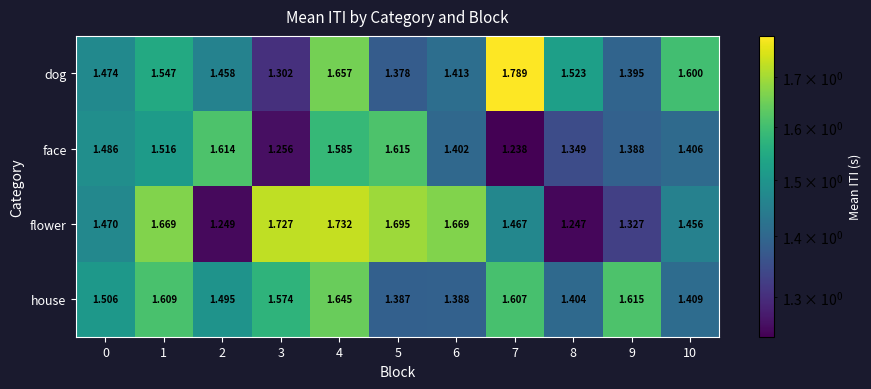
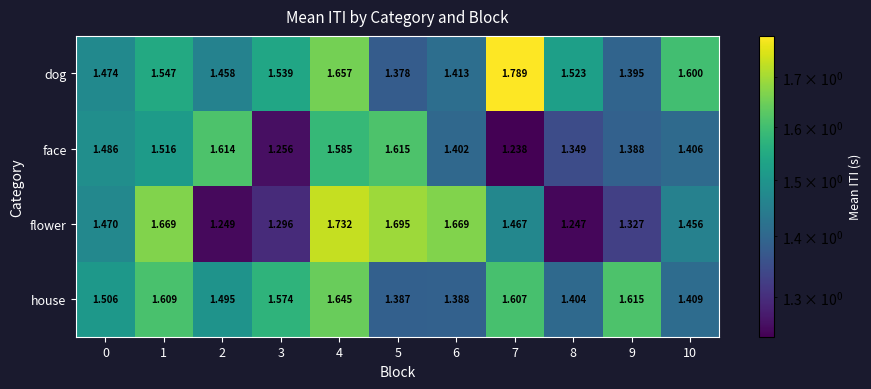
  {
    "dog": {
      "0": 1.474,
      "1": 1.547,
      "2": 1.458,
-     "3": 1.302,
+     "3": 1.539,
      "4": 1.657,
      "5": 1.378,
      "6": 1.413,
      "7": 1.789,
      "8": 1.523,
      "9": 1.395,
      "10": 1.600
    },
    "face": {
      "0": 1.486,
      "1": 1.516,
      "2": 1.614,
      "3": 1.256,
      "4": 1.585,
      "5": 1.615,
      "6": 1.402,
      "7": 1.238,
      "8": 1.349,
      "9": 1.388,
      "10": 1.406
    },
    "flower": {
      "0": 1.470,
      "1": 1.669,
      "2": 1.249,
-     "3": 1.727,
+     "3": 1.296,
      "4": 1.732,
      "5": 1.695,
      "6": 1.669,
      "7": 1.467,
      "8": 1.247,
      "9": 1.327,
      "10": 1.456
    },
    "house": {
      "0": 1.506,
      "1": 1.609,
      "2": 1.495,
      "3": 1.574,
      "4": 1.645,
      "5": 1.387,
      "6": 1.388,
      "7": 1.607,
      "8": 1.404,
      "9": 1.615,
      "10": 1.409
    }
  }
